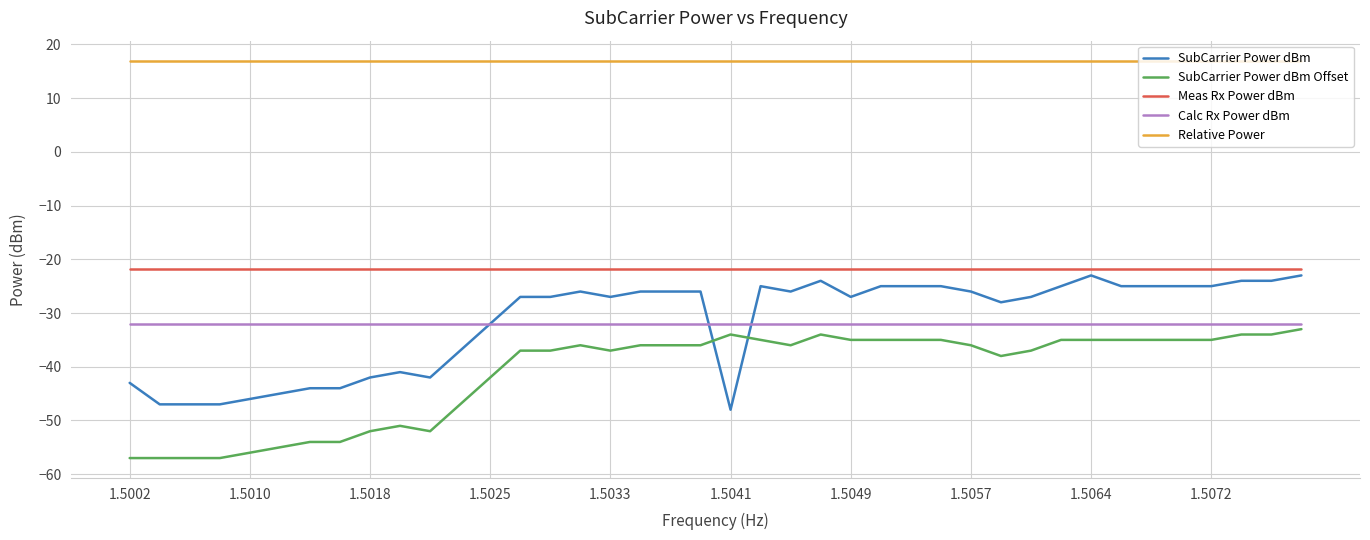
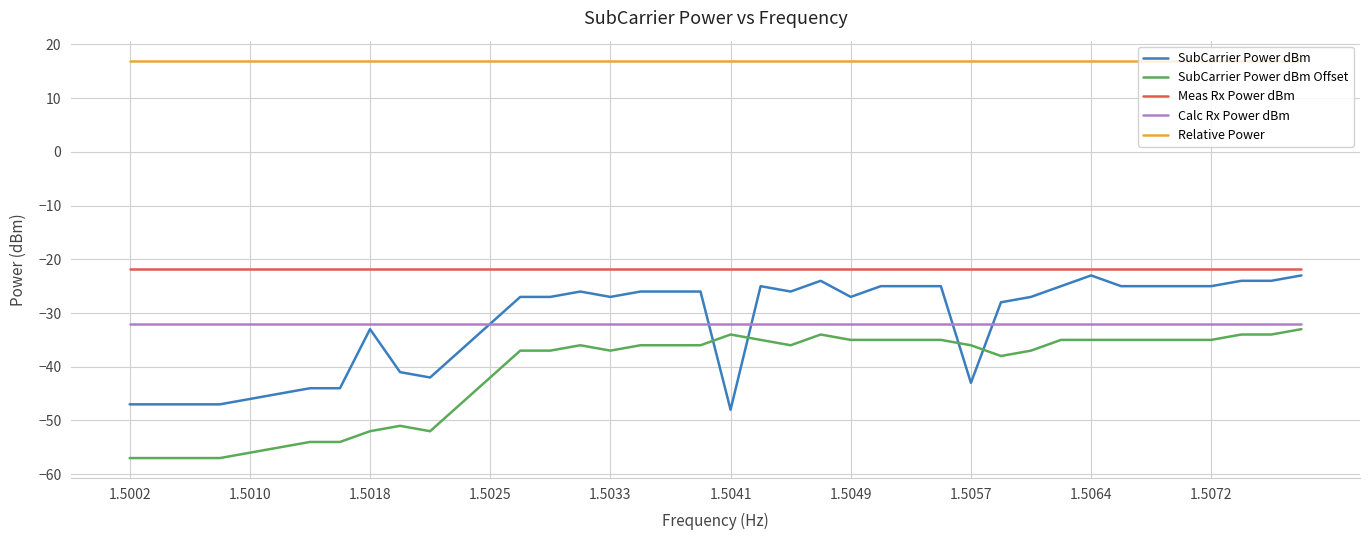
  {
    "SubCarrier Power dBm": {
-     "1.5002": -43,
+     "1.5002": -47,
      "1.5010": -46,
-     "1.5018": -42,
+     "1.5018": -33,
      "1.5033": -27,
      "1.5041": -48,
      "1.5049": -27,
-     "1.5057": -26,
+     "1.5057": -43,
      "1.5064": -23,
      "1.5072": -25
    },
    "SubCarrier Power dBm Offset": {
      "1.5002": -57,
      "1.5010": -56,
      "1.5018": -52,
      "1.5025": -42,
      "1.5033": -37,
      "1.5041": -34,
      "1.5049": -35,
      "1.5057": -36,
      "1.5064": -35,
      "1.5072": -35
    },
    "Meas Rx Power dBm": {
      "1.5002": -22,
      "1.5010": -22,
      "1.5018": -22,
      "1.5025": -22,
      "1.5033": -22,
      "1.5041": -22,
      "1.5049": -22,
      "1.5057": -22,
      "1.5064": -22,
      "1.5072": -22
    },
    "Calc Rx Power dBm": {
      "1.5002": -32,
      "1.5010": -32,
      "1.5018": -32,
      "1.5033": -32,
      "1.5041": -32,
      "1.5049": -32,
      "1.5057": -32,
      "1.5064": -32,
      "1.5072": -32
    },
    "Relative Power": {
      "1.5002": 17,
      "1.5010": 17,
      "1.5018": 17,
      "1.5025": 17,
      "1.5033": 17,
      "1.5041": 17,
      "1.5049": 17,
      "1.5057": 17,
      "1.5064": 17
    }
  }
